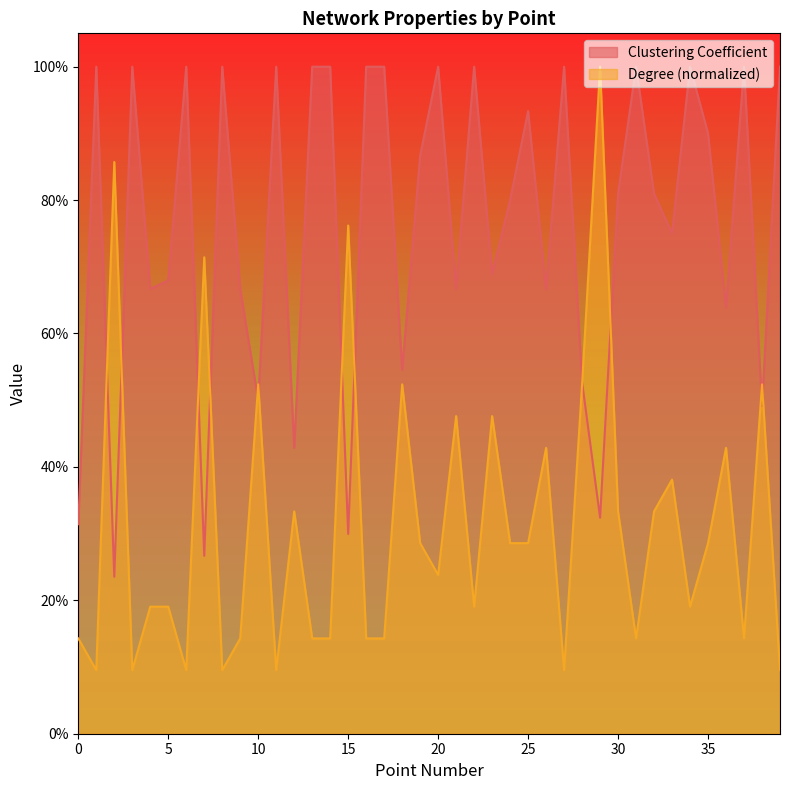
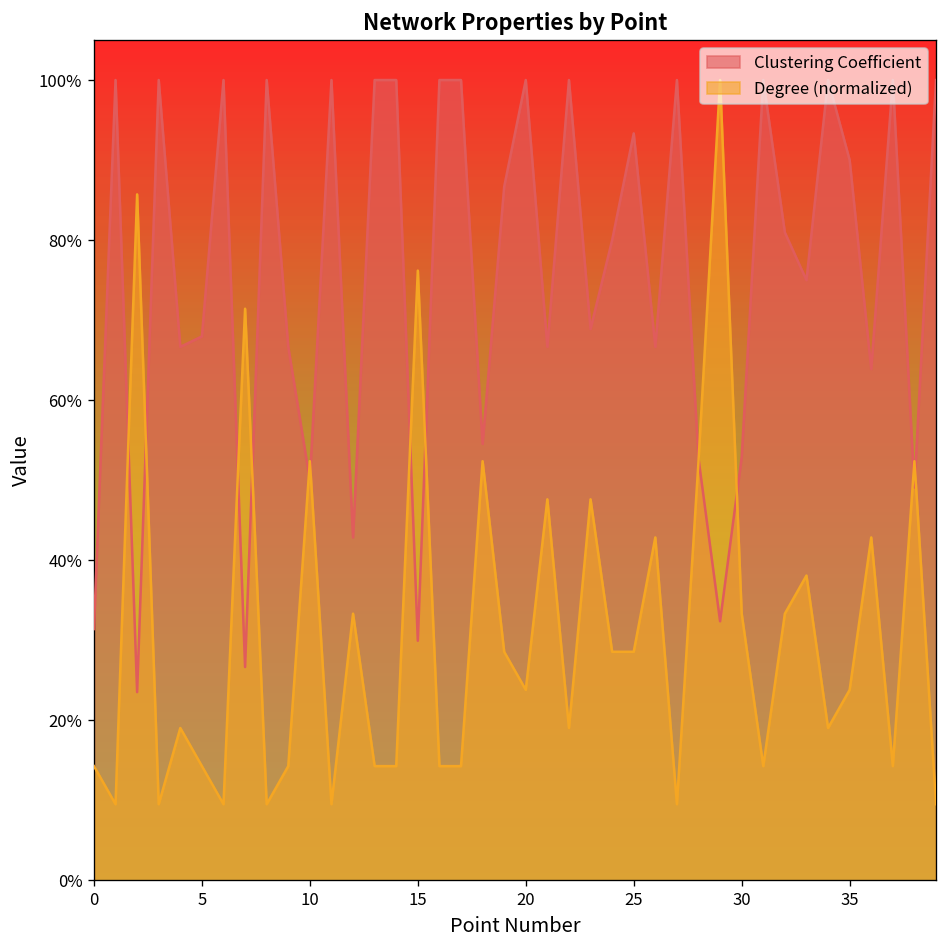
  {
    "Clustering Coefficient": {
      "0": "31%",
      "5": "68%",
      "10": "50%",
      "15": "30%",
      "20": "100%",
      "25": "93%",
-     "30": "81%",
+     "30": "53%",
      "35": "90%"
    },
    "Degree (normalized)": {
      "0": "14%",
-     "5": "19%",
+     "5": "14%",
      "10": "52%",
      "15": "76%",
      "20": "24%",
      "25": "29%",
      "30": "33%",
-     "35": "29%"
+     "35": "24%"
    }
  }
